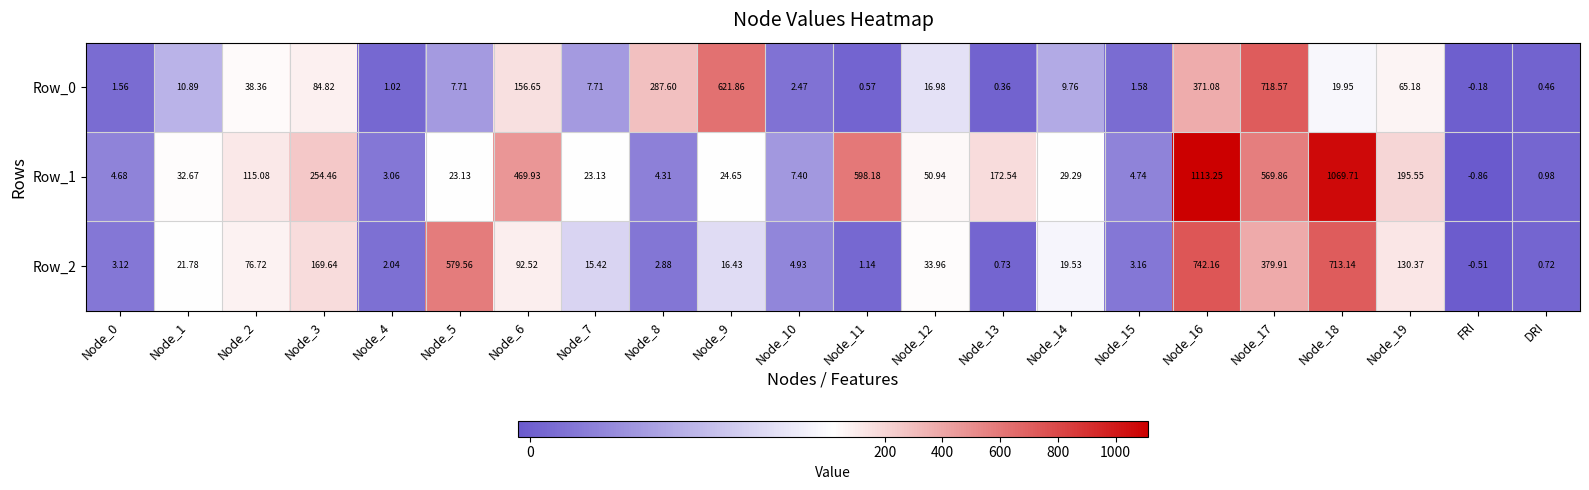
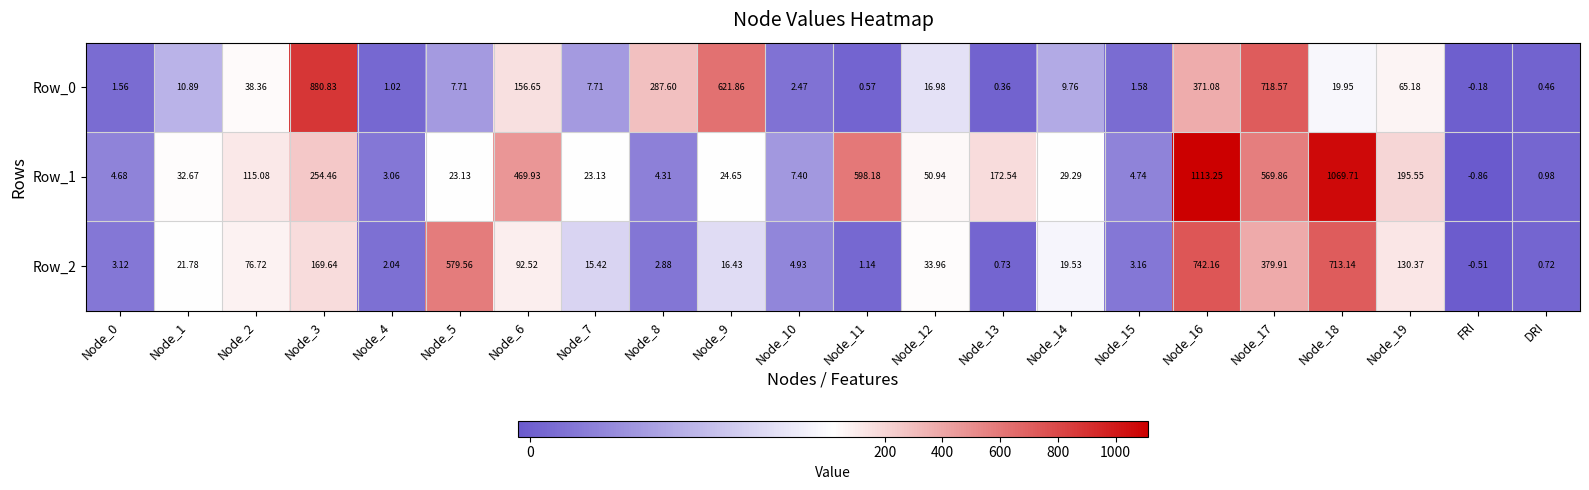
  {
    "Row_0": {
      "Node_0": 1.56,
      "Node_1": 10.89,
      "Node_2": 38.36,
-     "Node_3": 84.82,
+     "Node_3": 880.83,
      "Node_4": 1.02,
      "Node_5": 7.71,
      "Node_6": 156.65,
      "Node_7": 7.71,
      "Node_8": 287.60,
      "Node_9": 621.86,
      "Node_10": 2.47,
      "Node_11": 0.57,
      "Node_12": 16.98,
      "Node_13": 0.36,
      "Node_14": 9.76,
      "Node_15": 1.58,
      "Node_16": 371.08,
      "Node_17": 718.57,
      "Node_18": 19.95,
      "Node_19": 65.18,
      "FRI": -0.18,
      "DRI": 0.46
    },
    "Row_1": {
      "Node_0": 4.68,
      "Node_1": 32.67,
      "Node_2": 115.08,
      "Node_3": 254.46,
      "Node_4": 3.06,
      "Node_5": 23.13,
      "Node_6": 469.93,
      "Node_7": 23.13,
      "Node_8": 4.31,
      "Node_9": 24.65,
      "Node_10": 7.40,
      "Node_11": 598.18,
      "Node_12": 50.94,
      "Node_13": 172.54,
      "Node_14": 29.29,
      "Node_15": 4.74,
      "Node_16": 1113.25,
      "Node_17": 569.86,
      "Node_18": 1069.71,
      "Node_19": 195.55,
      "FRI": -0.86,
      "DRI": 0.98
    },
    "Row_2": {
      "Node_0": 3.12,
      "Node_1": 21.78,
      "Node_2": 76.72,
      "Node_3": 169.64,
      "Node_4": 2.04,
      "Node_5": 579.56,
      "Node_6": 92.52,
      "Node_7": 15.42,
      "Node_8": 2.88,
      "Node_9": 16.43,
      "Node_10": 4.93,
      "Node_11": 1.14,
      "Node_12": 33.96,
      "Node_13": 0.73,
      "Node_14": 19.53,
      "Node_15": 3.16,
      "Node_16": 742.16,
      "Node_17": 379.91,
      "Node_18": 713.14,
      "Node_19": 130.37,
      "FRI": -0.51,
      "DRI": 0.72
    }
  }
